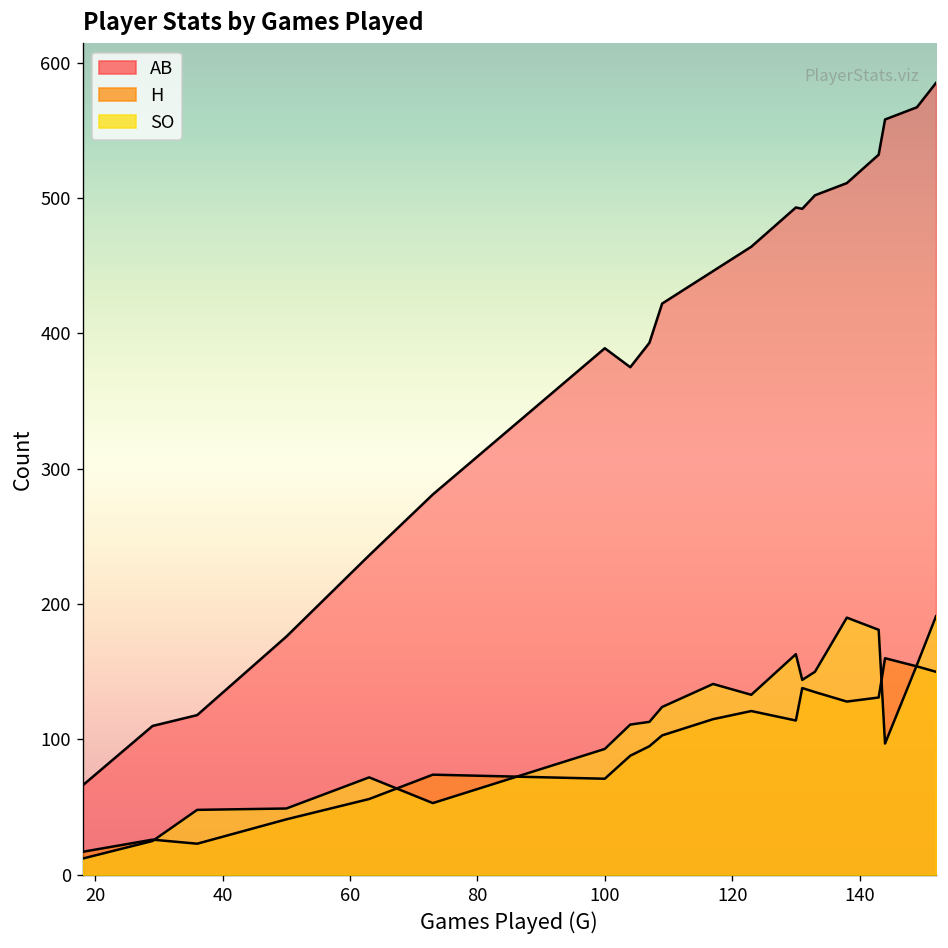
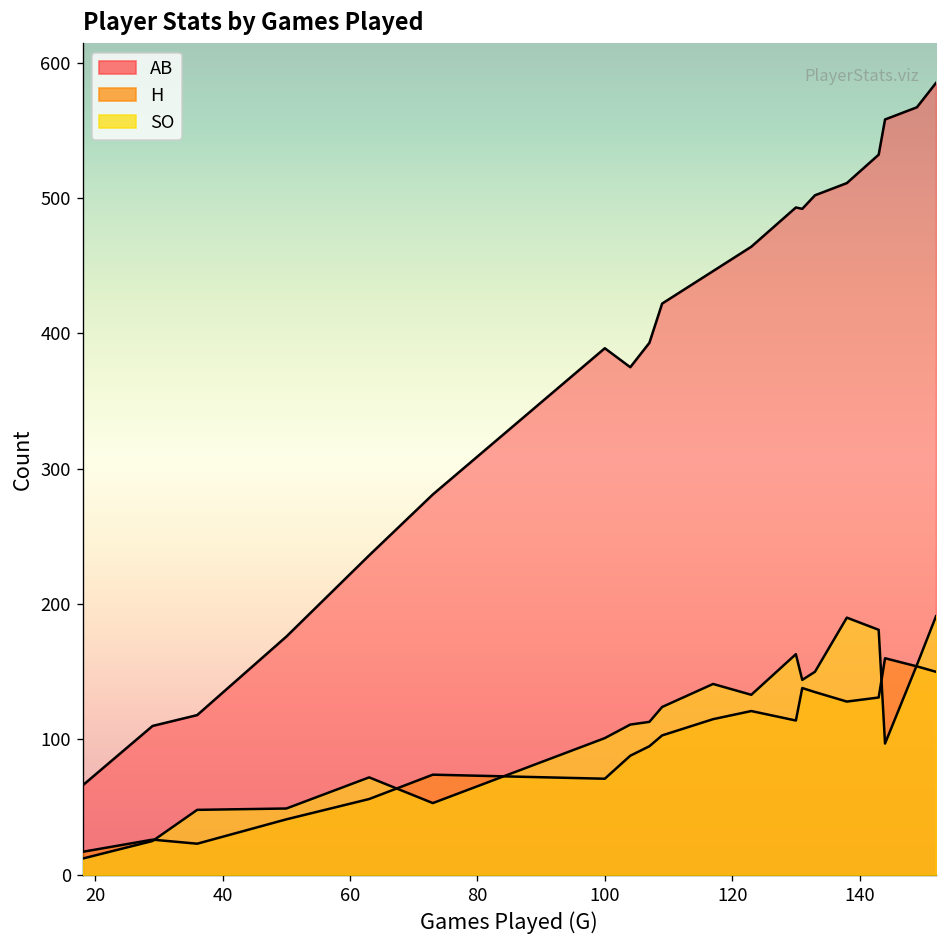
  {
    "AB": {
      "100": 389
    },
    "H": {
      "100": 71
    },
    "SO": {
-     "100": 93
+     "100": 101
    }
  }
